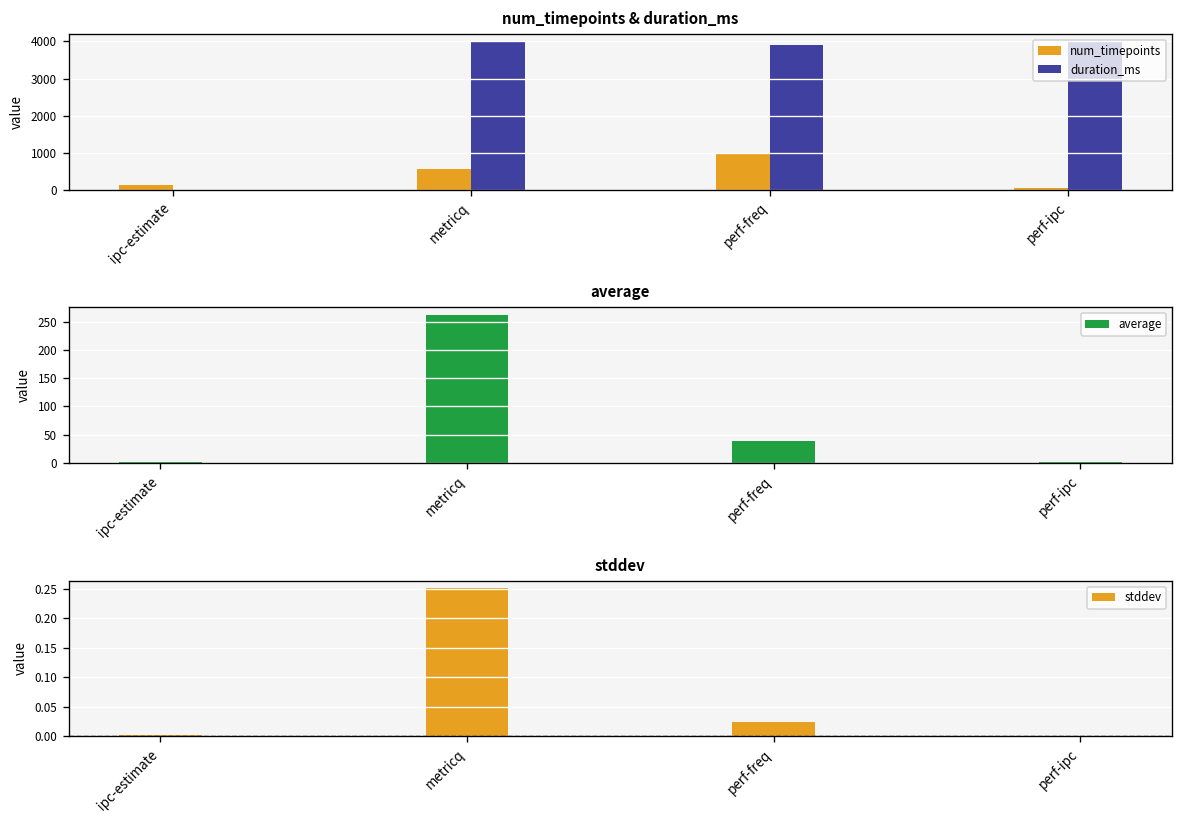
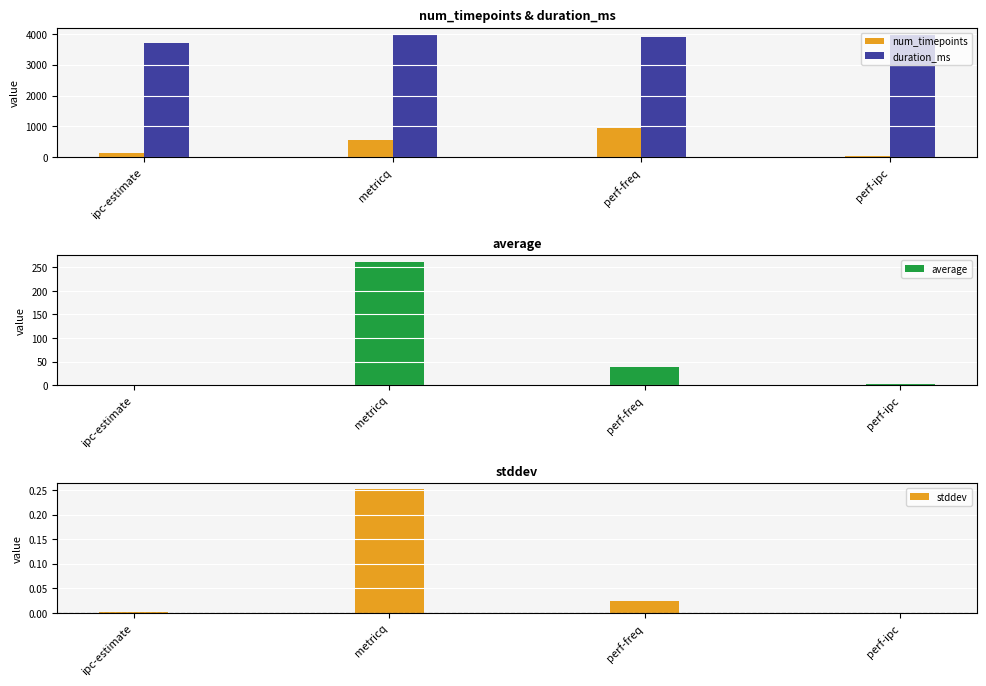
  {
    "num_timepoints & duration_ms": {
      "num_timepoints": {
        "ipc-estimate": 100,
        "metricq": 600,
        "perf-freq": 1000
      },
      "duration_ms": {
-       "ipc-estimate": 0,
+       "ipc-estimate": 3700,
        "metricq": 4000,
        "perf-freq": 3900
      }
    },
    "average": {
      "metricq": 260,
      "perf-freq": 40
    },
    "stddev": {
      "metricq": 0.25,
      "perf-freq": 0.02
    }
  }
